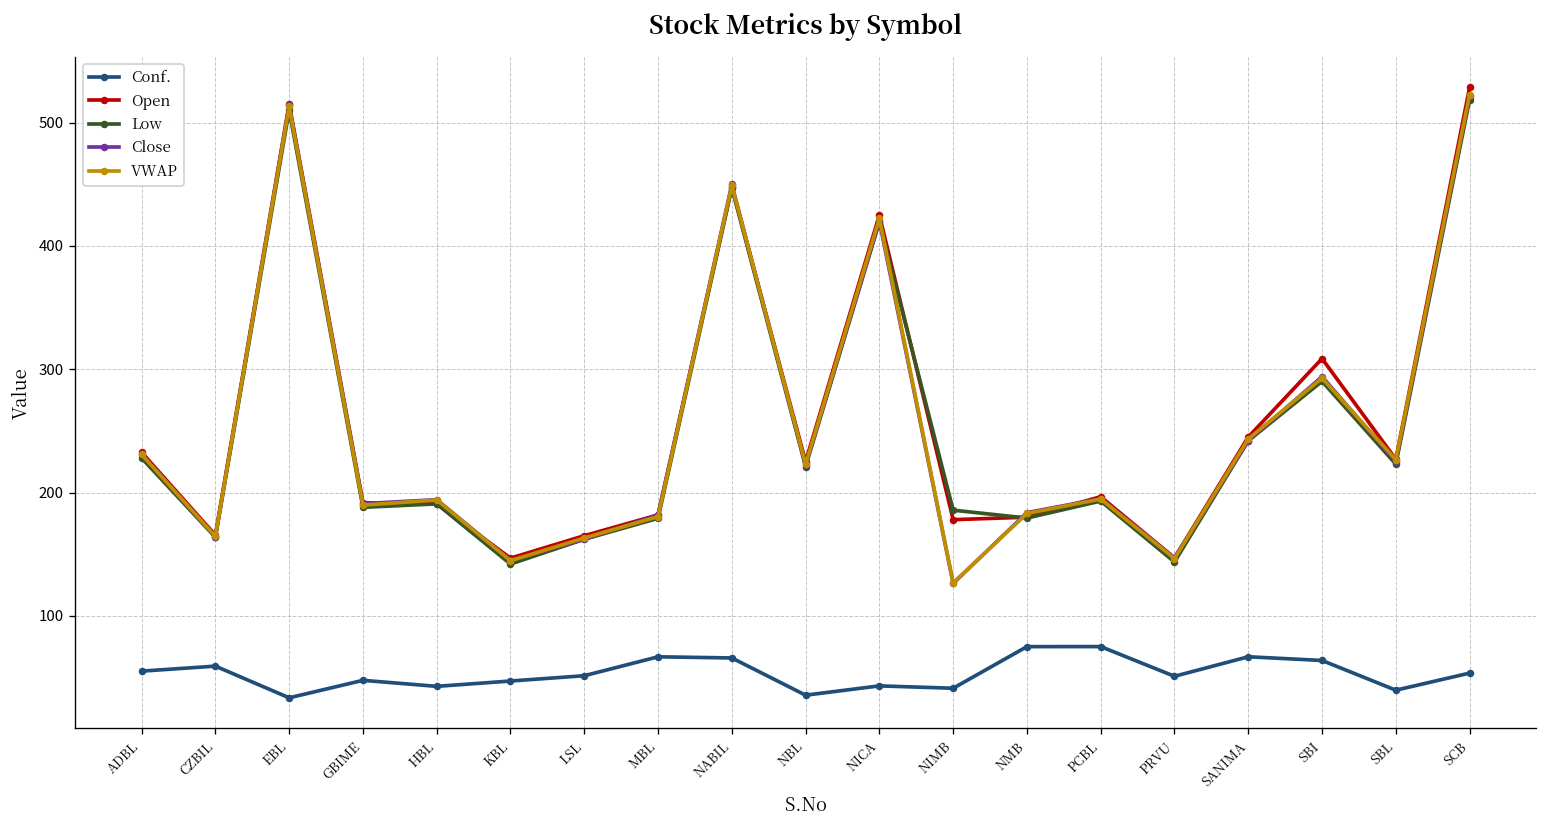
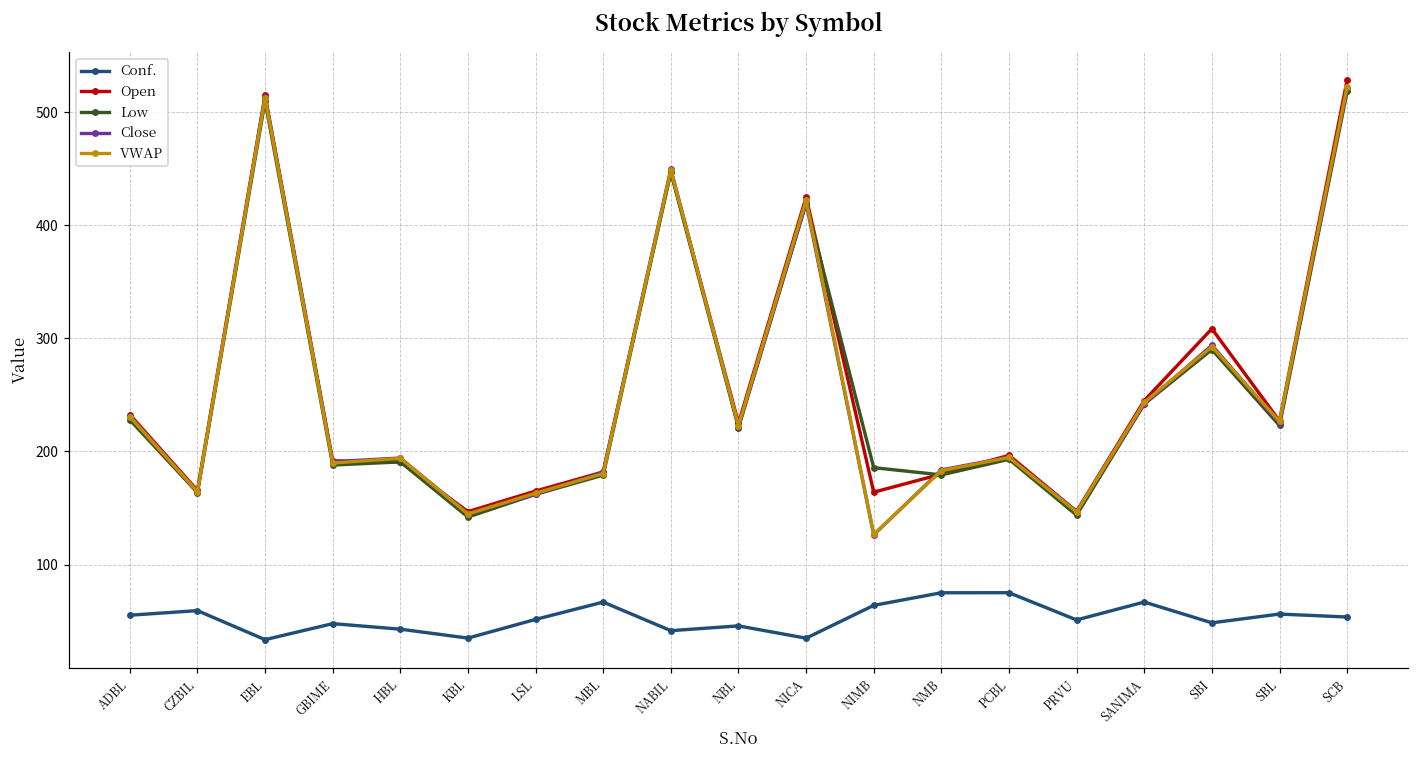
  {
    "Conf.": {
      "ADBL": 55,
      "CZBIL": 59,
      "EBL": 34,
      "GBIME": 48,
      "HBL": 43,
-     "KBL": 47,
+     "KBL": 35,
      "LSL": 51,
      "MBL": 67,
-     "NABIL": 66,
-     "NBL": 36,
-     "NICA": 43,
-     "NIMB": 41,
+     "NABIL": 41,
+     "NBL": 46,
+     "NICA": 35,
+     "NIMB": 64,
      "NMB": 75,
      "PCBL": 75,
      "PRVU": 51,
      "SANIMA": 67,
-     "SBI": 64,
-     "SBL": 40,
+     "SBI": 48,
+     "SBL": 56,
      "SCB": 54
    },
    "Open": {
      "NICA": 425,
-     "NIMB": 178,
+     "NIMB": 164,
      "SBI": 309,
      "SCB": 529
    },
    "Low": {
      "ADBL": 228,
      "EBL": 510,
      "KBL": 142,
      "NIMB": 186,
      "PRVU": 144,
      "SBI": 290,
      "SCB": 519
    }
  }
